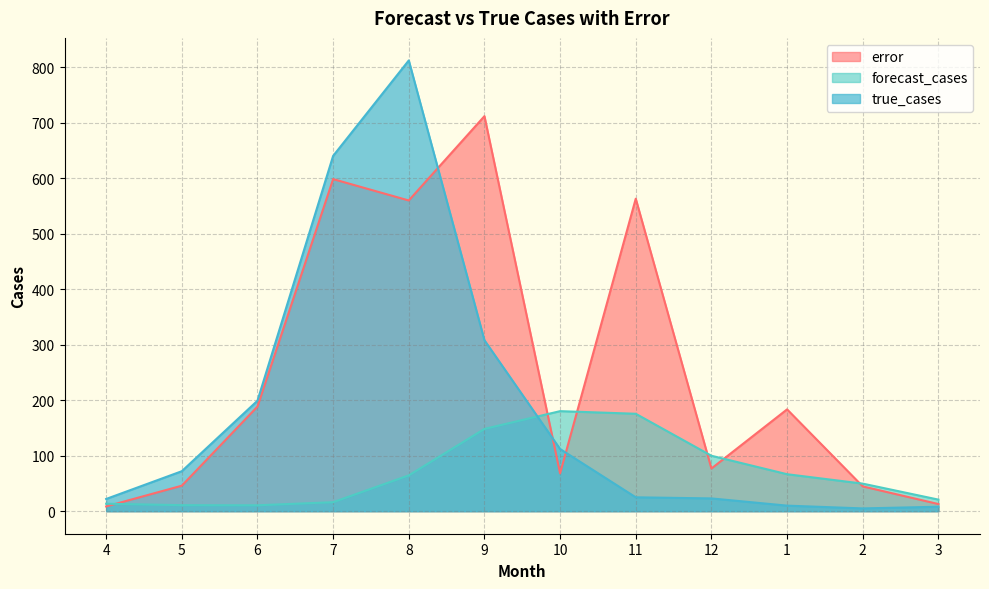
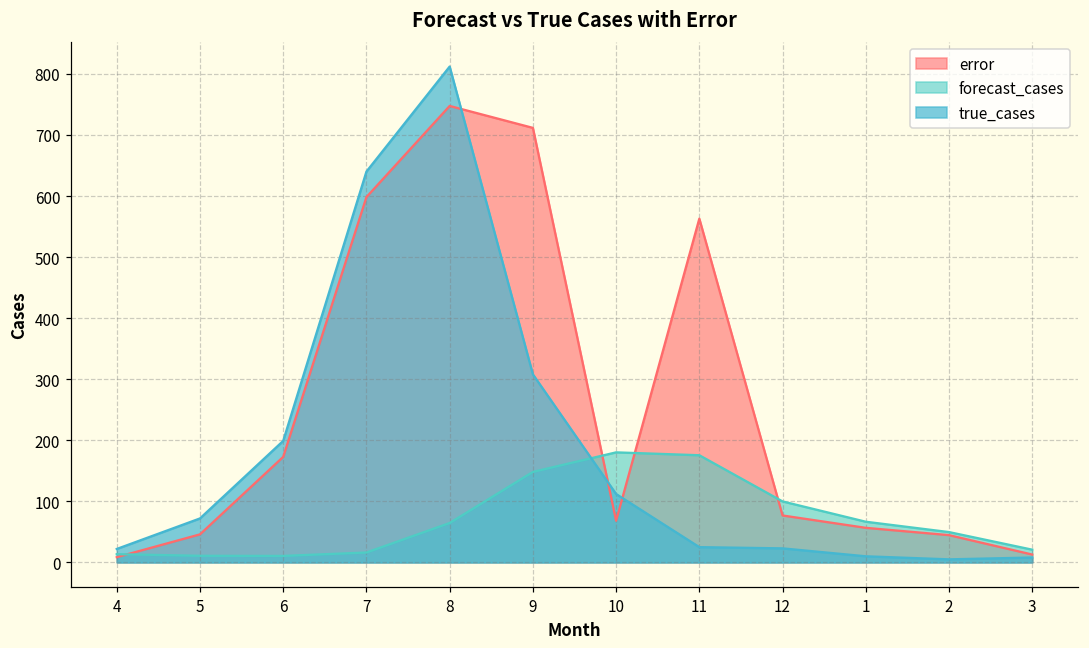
  {
    "error": {
      "4": 10,
      "5": 50,
-     "6": 190,
+     "6": 170,
      "7": 600,
-     "8": 560,
+     "8": 750,
      "9": 710,
      "10": 70,
      "11": 560,
      "12": 80,
-     "1": 180,
+     "1": 60,
      "2": 40,
      "3": 10
    }
  }
